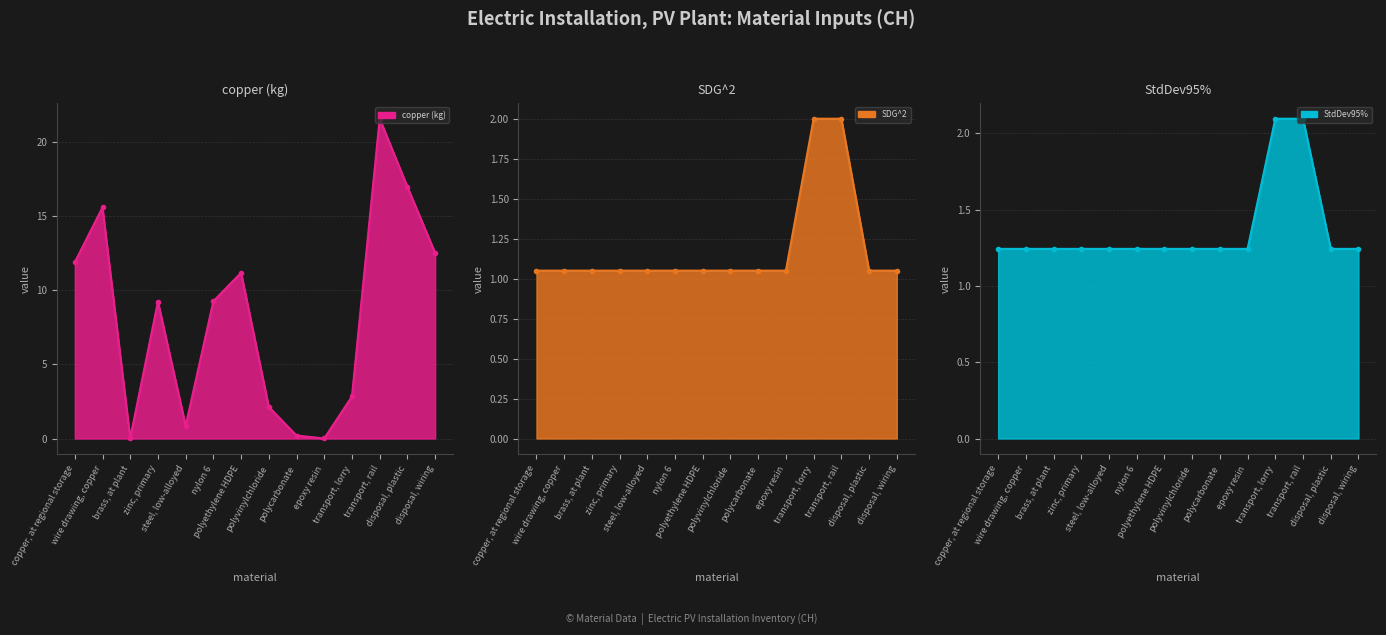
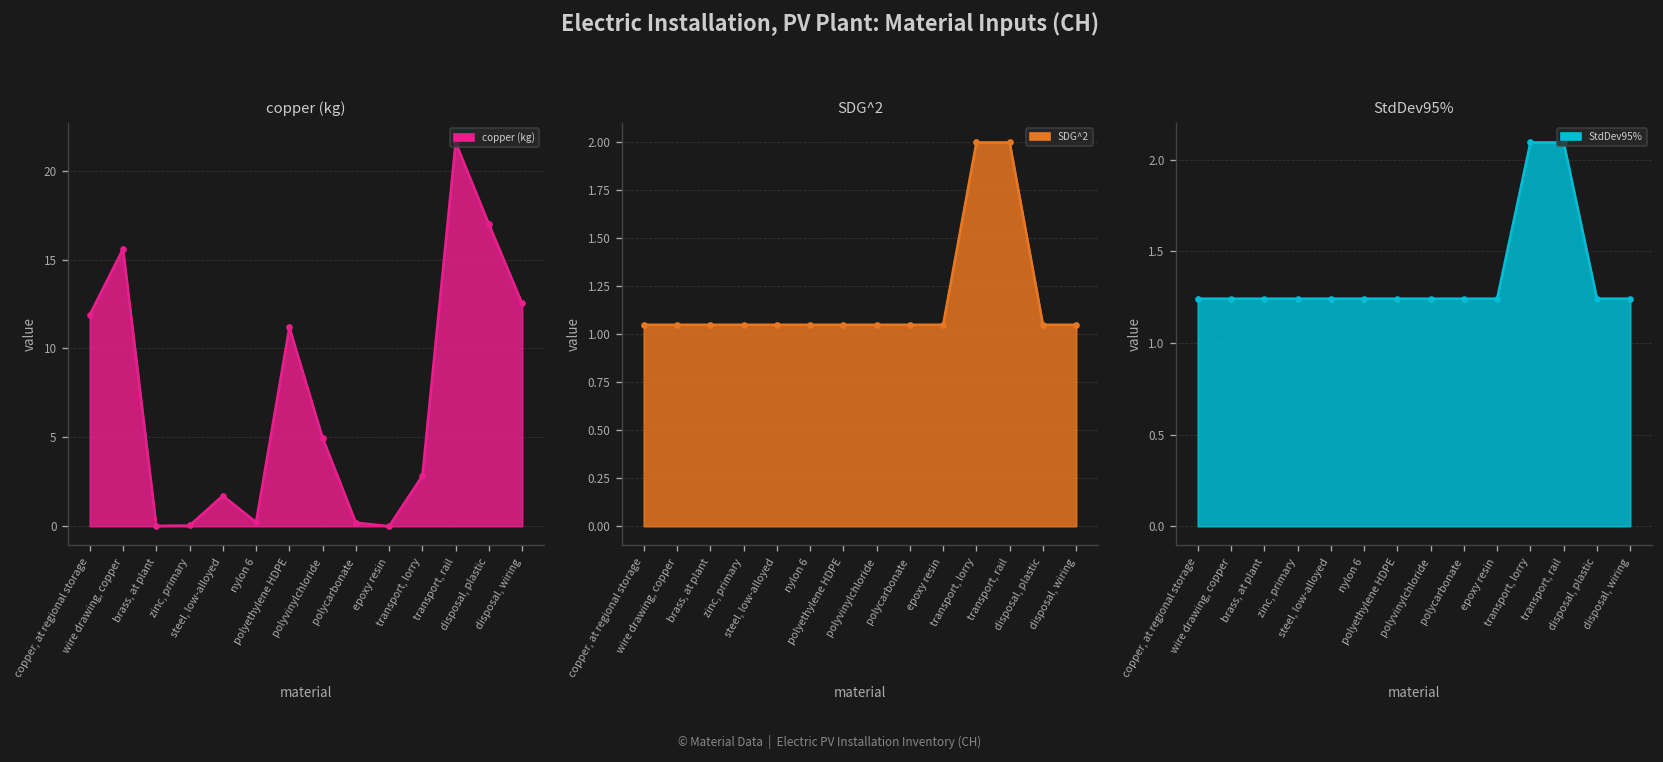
  {
    "copper (kg)": {
      "copper, at regional storage": 11.9,
      "wire drawing, copper": 15.6,
      "brass, at plant": 0.0,
-     "zinc, primary": 9.2,
-     "steel, low-alloyed": 0.9,
-     "nylon 6": 9.3,
+     "zinc, primary": 0.0,
+     "steel, low-alloyed": 1.7,
+     "nylon 6": 0.2,
      "polyethylene HDPE": 11.2,
-     "polyvinylchloride": 2.1,
+     "polyvinylchloride": 5.0,
      "polycarbonate": 0.2,
      "epoxy resin": 0.0,
      "transport, lorry": 2.8,
      "disposal, plastic": 17.0,
      "disposal, wiring": 12.5
    },
    "SDG^2": {
      "copper, at regional storage": 1.05,
      "wire drawing, copper": 1.05,
      "brass, at plant": 1.05,
      "zinc, primary": 1.05,
      "steel, low-alloyed": 1.05,
      "nylon 6": 1.05,
      "polyethylene HDPE": 1.05,
      "polyvinylchloride": 1.05,
      "polycarbonate": 1.05,
      "epoxy resin": 1.05,
      "transport, lorry": 2.00,
      "transport, rail": 2.00,
      "disposal, plastic": 1.05,
      "disposal, wiring": 1.05
    },
    "StdDev95%": {
      "copper, at regional storage": 1.24,
      "wire drawing, copper": 1.24,
      "brass, at plant": 1.24,
      "zinc, primary": 1.24,
      "steel, low-alloyed": 1.24,
      "nylon 6": 1.24,
      "polyethylene HDPE": 1.24,
      "polyvinylchloride": 1.24,
      "polycarbonate": 1.24,
      "epoxy resin": 1.24,
      "transport, lorry": 2.09,
      "disposal, plastic": 1.24,
      "disposal, wiring": 1.24
    }
  }
